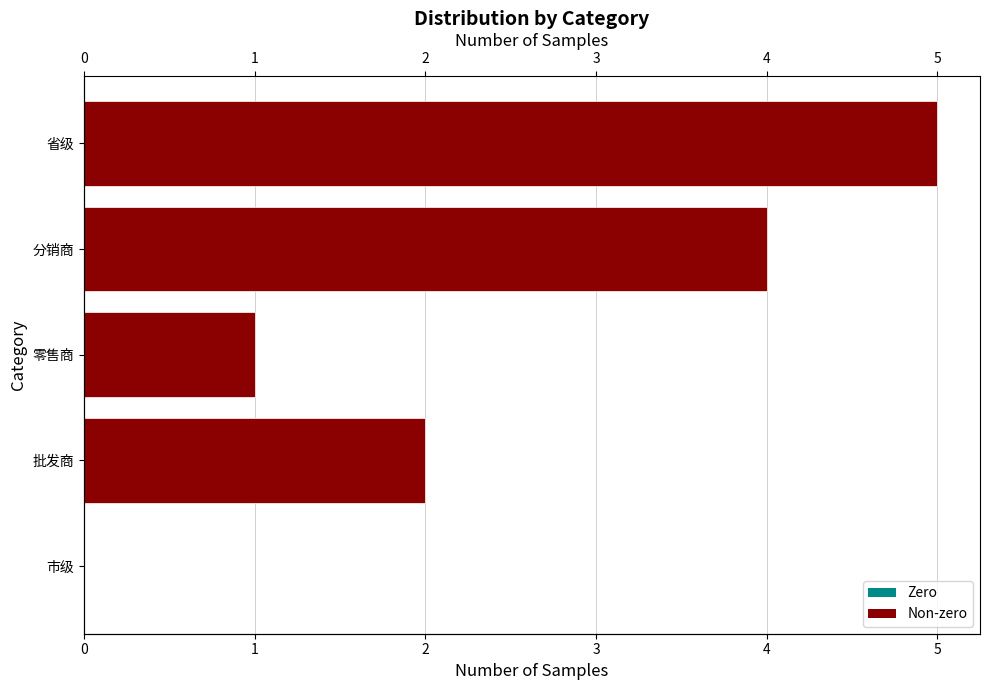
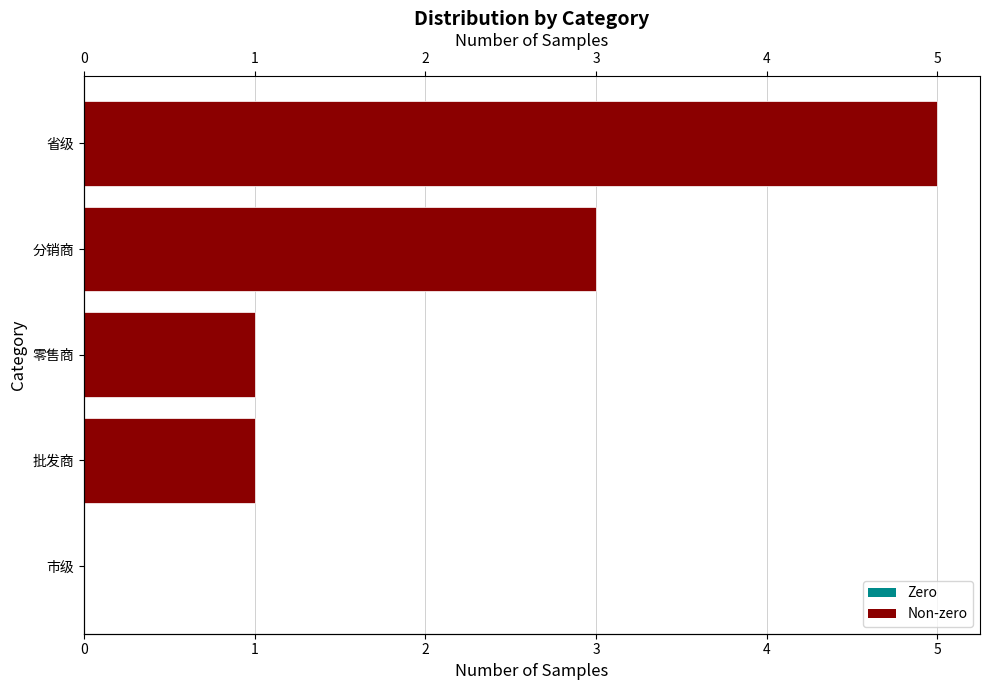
  {
    "省级": 5,
-   "分销商": 4,
+   "分销商": 3,
    "零售商": 1,
-   "批发商": 2,
+   "批发商": 1,
    "市级": 0
  }
